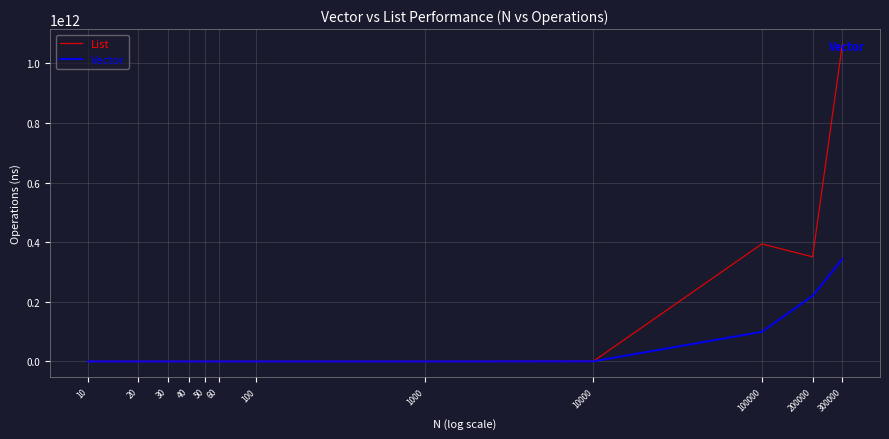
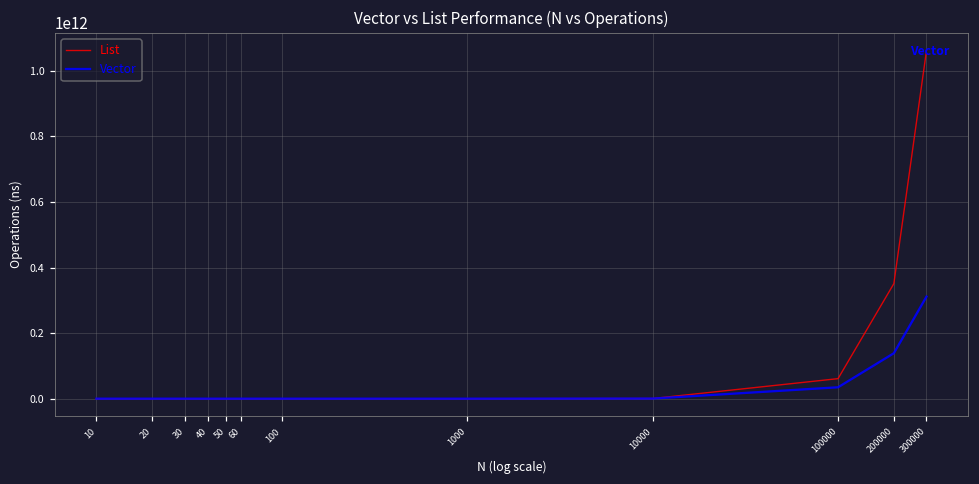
  {
    "List": {
-     "100000": 390000000000,
+     "100000": 60000000000,
      "200000": 350000000000,
      "300000": 1060000000000
    },
    "Vector": {
-     "100000": 100000000000,
-     "200000": 220000000000,
-     "300000": 340000000000
+     "100000": 30000000000,
+     "200000": 140000000000,
+     "300000": 310000000000
    }
  }
